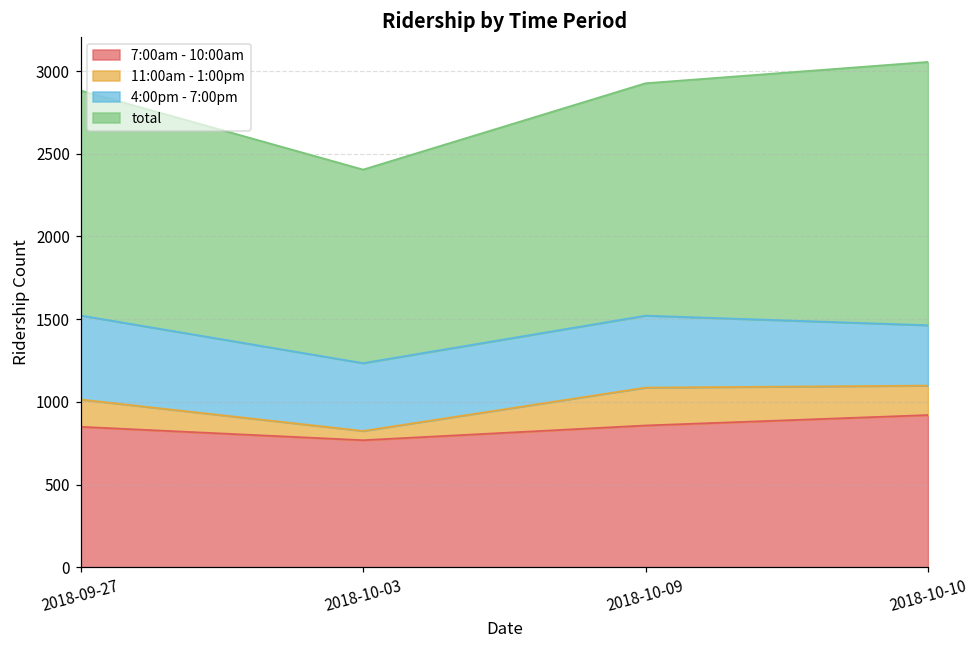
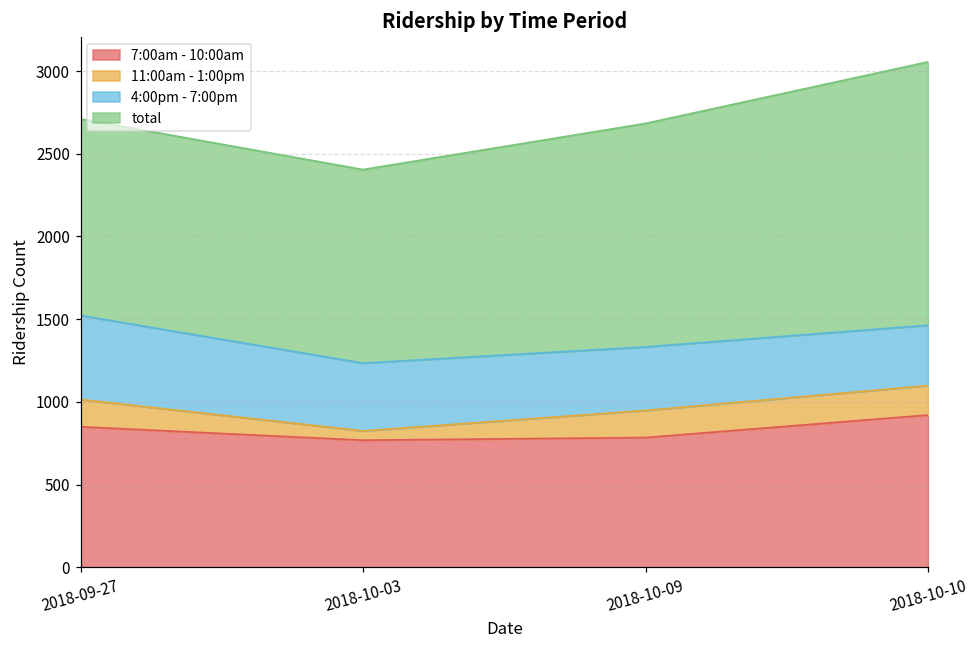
  {
    "7:00am - 10:00am": {
      "2018-09-27": 850,
      "2018-10-03": 770,
-     "2018-10-09": 860,
+     "2018-10-09": 780,
      "2018-10-10": 920
    },
    "11:00am - 1:00pm": {
      "2018-09-27": 170,
      "2018-10-03": 60,
-     "2018-10-09": 230,
+     "2018-10-09": 160,
      "2018-10-10": 180
    },
    "4:00pm - 7:00pm": {
      "2018-09-27": 510,
      "2018-10-03": 410,
-     "2018-10-09": 440,
+     "2018-10-09": 380,
      "2018-10-10": 370
    },
    "total": {
-     "2018-09-27": 1360,
+     "2018-09-27": 1190,
      "2018-10-03": 1170,
-     "2018-10-09": 1410,
+     "2018-10-09": 1350,
      "2018-10-10": 1590
    }
  }
